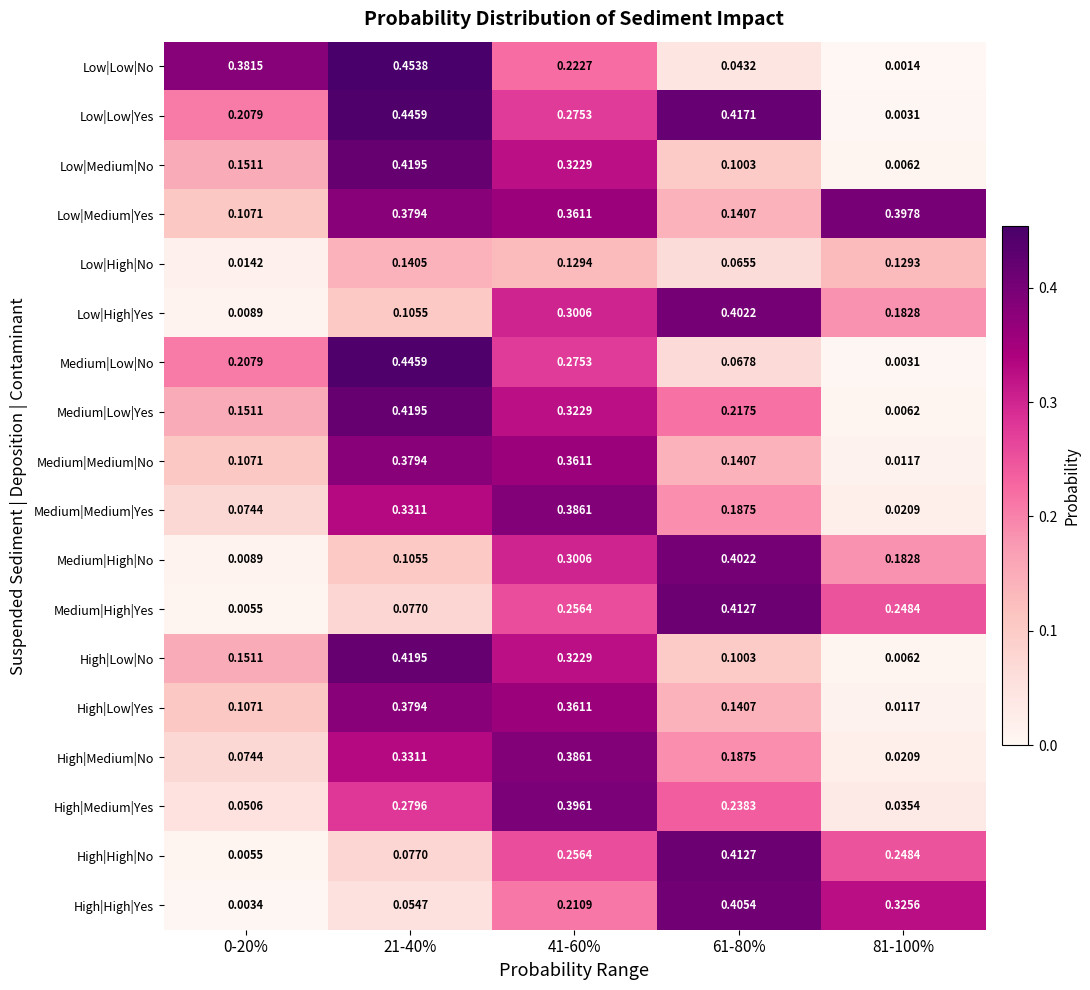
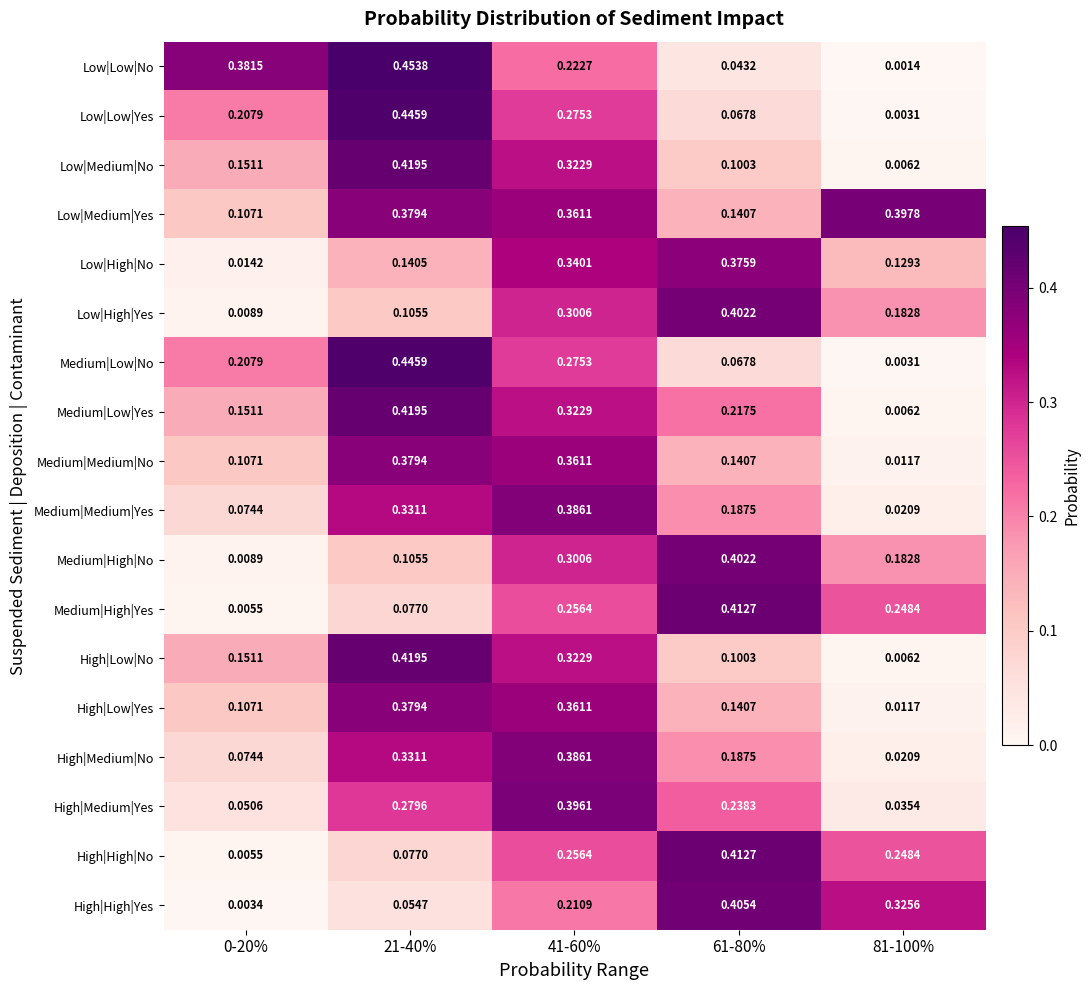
  {
    "Low|Low|No": {
      "0-20%": 0.3815,
      "21-40%": 0.4538,
      "41-60%": 0.2227,
      "61-80%": 0.0432,
      "81-100%": 0.0014
    },
    "Low|Low|Yes": {
      "0-20%": 0.2079,
      "21-40%": 0.4459,
      "41-60%": 0.2753,
-     "61-80%": 0.4171,
+     "61-80%": 0.0678,
      "81-100%": 0.0031
    },
    "Low|Medium|No": {
      "0-20%": 0.1511,
      "21-40%": 0.4195,
      "41-60%": 0.3229,
      "61-80%": 0.1003,
      "81-100%": 0.0062
    },
    "Low|Medium|Yes": {
      "0-20%": 0.1071,
      "21-40%": 0.3794,
      "41-60%": 0.3611,
      "61-80%": 0.1407,
      "81-100%": 0.3978
    },
    "Low|High|No": {
      "0-20%": 0.0142,
      "21-40%": 0.1405,
-     "41-60%": 0.1294,
-     "61-80%": 0.0655,
+     "41-60%": 0.3401,
+     "61-80%": 0.3759,
      "81-100%": 0.1293
    },
    "Low|High|Yes": {
      "0-20%": 0.0089,
      "21-40%": 0.1055,
      "41-60%": 0.3006,
      "61-80%": 0.4022,
      "81-100%": 0.1828
    },
    "Medium|Low|No": {
      "0-20%": 0.2079,
      "21-40%": 0.4459,
      "41-60%": 0.2753,
      "61-80%": 0.0678,
      "81-100%": 0.0031
    },
    "Medium|Low|Yes": {
      "0-20%": 0.1511,
      "21-40%": 0.4195,
      "41-60%": 0.3229,
      "61-80%": 0.2175,
      "81-100%": 0.0062
    },
    "Medium|Medium|No": {
      "0-20%": 0.1071,
      "21-40%": 0.3794,
      "41-60%": 0.3611,
      "61-80%": 0.1407,
      "81-100%": 0.0117
    },
    "Medium|Medium|Yes": {
      "0-20%": 0.0744,
      "21-40%": 0.3311,
      "41-60%": 0.3861,
      "61-80%": 0.1875,
      "81-100%": 0.0209
    },
    "Medium|High|No": {
      "0-20%": 0.0089,
      "21-40%": 0.1055,
      "41-60%": 0.3006,
      "61-80%": 0.4022,
      "81-100%": 0.1828
    },
    "Medium|High|Yes": {
      "0-20%": 0.0055,
      "21-40%": 0.0770,
      "41-60%": 0.2564,
      "61-80%": 0.4127,
      "81-100%": 0.2484
    },
    "High|Low|No": {
      "0-20%": 0.1511,
      "21-40%": 0.4195,
      "41-60%": 0.3229,
      "61-80%": 0.1003,
      "81-100%": 0.0062
    },
    "High|Low|Yes": {
      "0-20%": 0.1071,
      "21-40%": 0.3794,
      "41-60%": 0.3611,
      "61-80%": 0.1407,
      "81-100%": 0.0117
    },
    "High|Medium|No": {
      "0-20%": 0.0744,
      "21-40%": 0.3311,
      "41-60%": 0.3861,
      "61-80%": 0.1875,
      "81-100%": 0.0209
    },
    "High|Medium|Yes": {
      "0-20%": 0.0506,
      "21-40%": 0.2796,
      "41-60%": 0.3961,
      "61-80%": 0.2383,
      "81-100%": 0.0354
    },
    "High|High|No": {
      "0-20%": 0.0055,
      "21-40%": 0.0770,
      "41-60%": 0.2564,
      "61-80%": 0.4127,
      "81-100%": 0.2484
    },
    "High|High|Yes": {
      "0-20%": 0.0034,
      "21-40%": 0.0547,
      "41-60%": 0.2109,
      "61-80%": 0.4054,
      "81-100%": 0.3256
    }
  }
